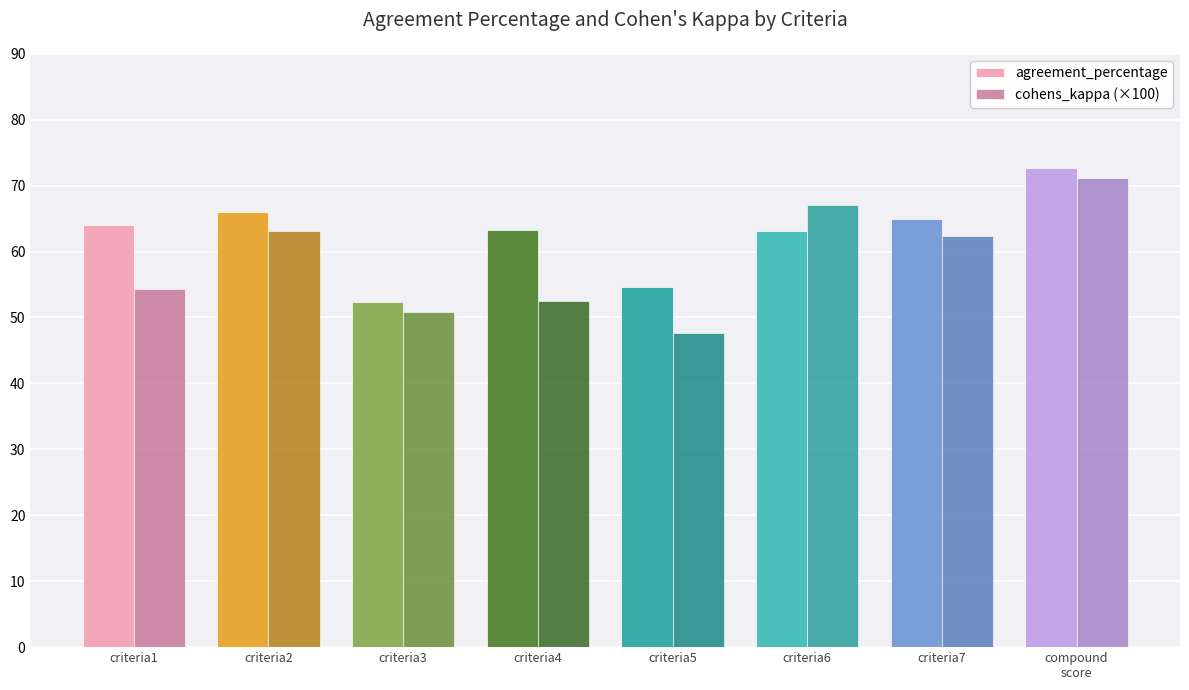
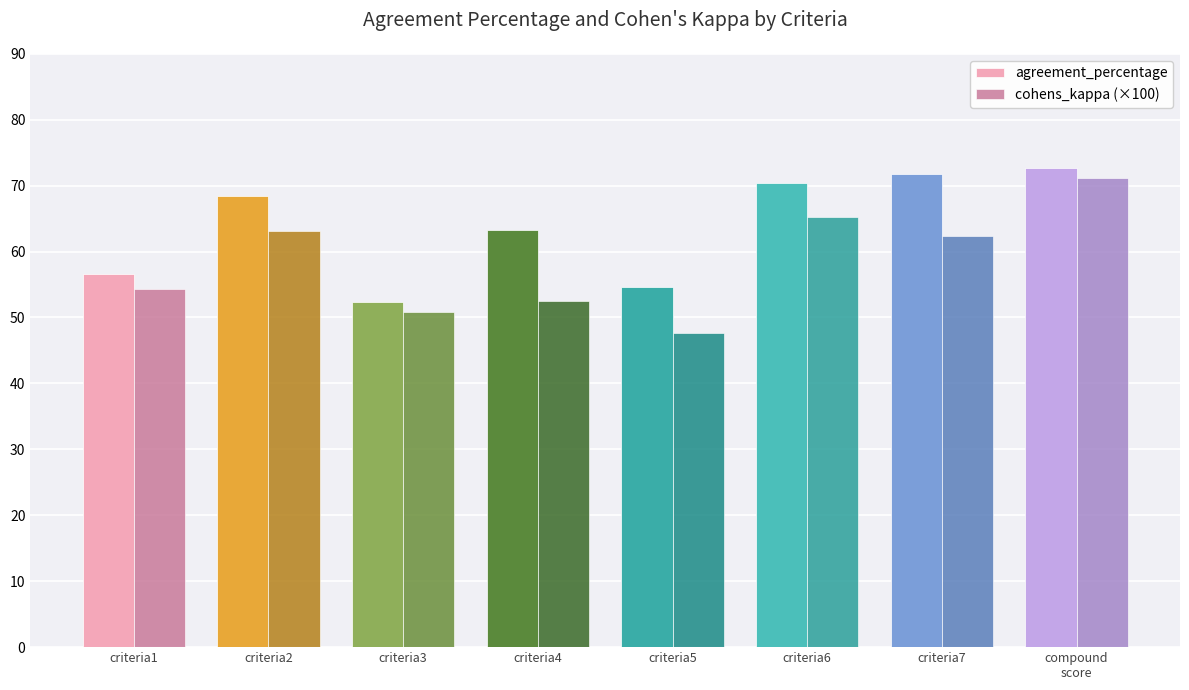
  {
    "agreement_percentage": {
-     "criteria1": 64,
-     "criteria2": 66,
+     "criteria1": 57,
+     "criteria2": 68,
      "criteria3": 52,
      "criteria4": 63,
      "criteria5": 55,
-     "criteria6": 63,
-     "criteria7": 65,
+     "criteria6": 70,
+     "criteria7": 72,
      "compound score": 73
    },
    "cohens_kappa (×100)": {
      "criteria1": 54,
      "criteria2": 63,
      "criteria3": 51,
      "criteria4": 52,
      "criteria5": 48,
-     "criteria6": 67,
+     "criteria6": 65,
      "criteria7": 62,
      "compound score": 71
    }
  }
